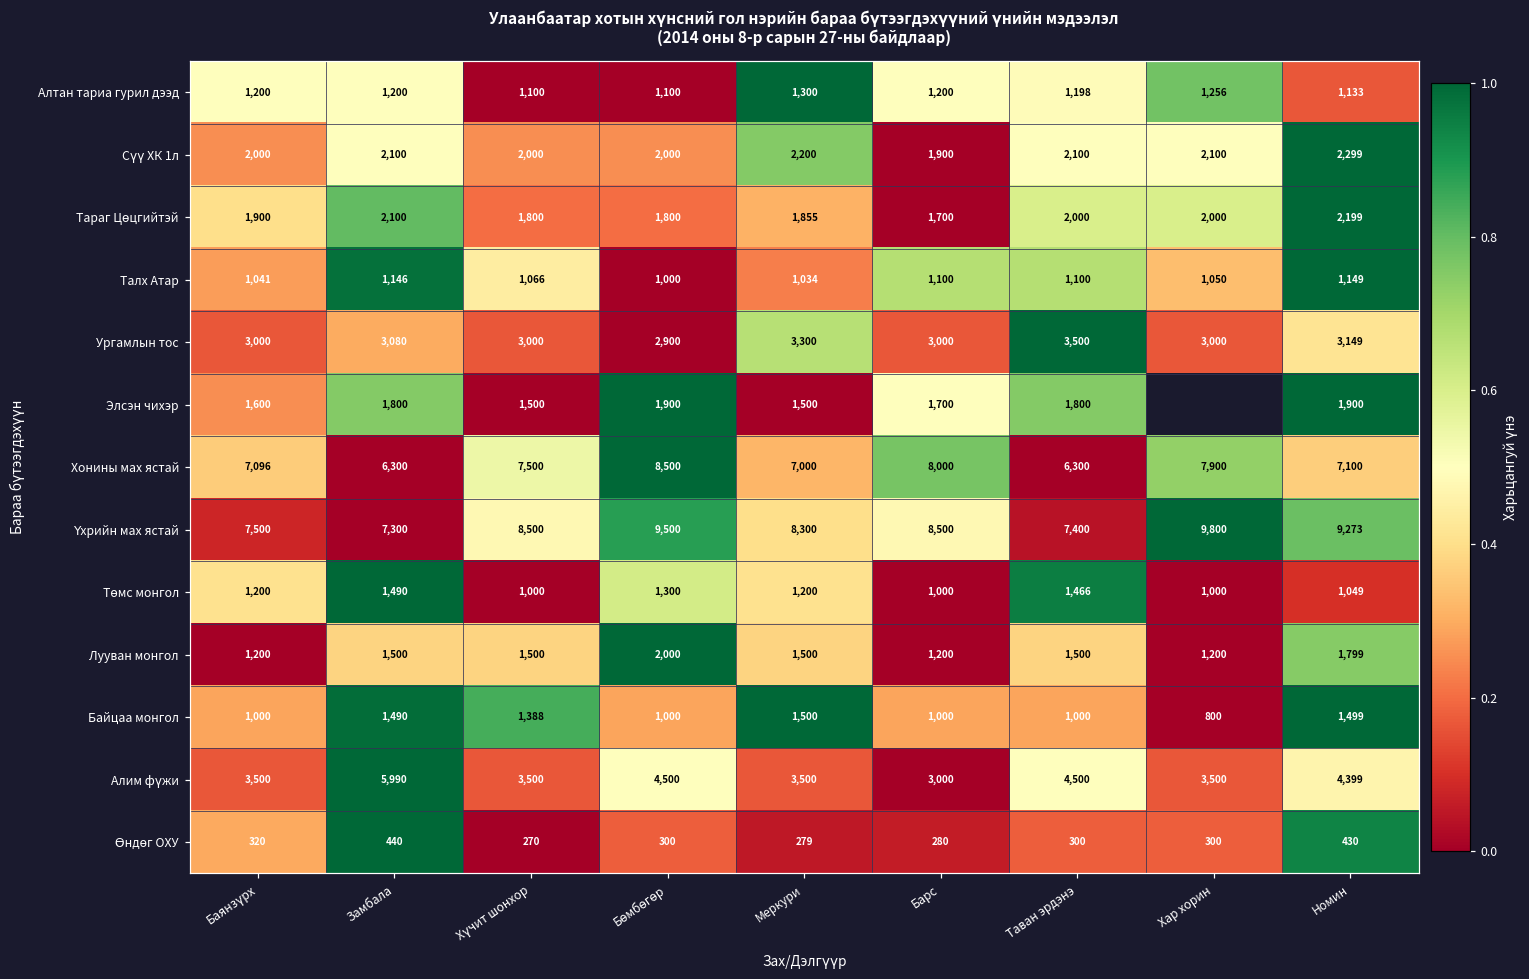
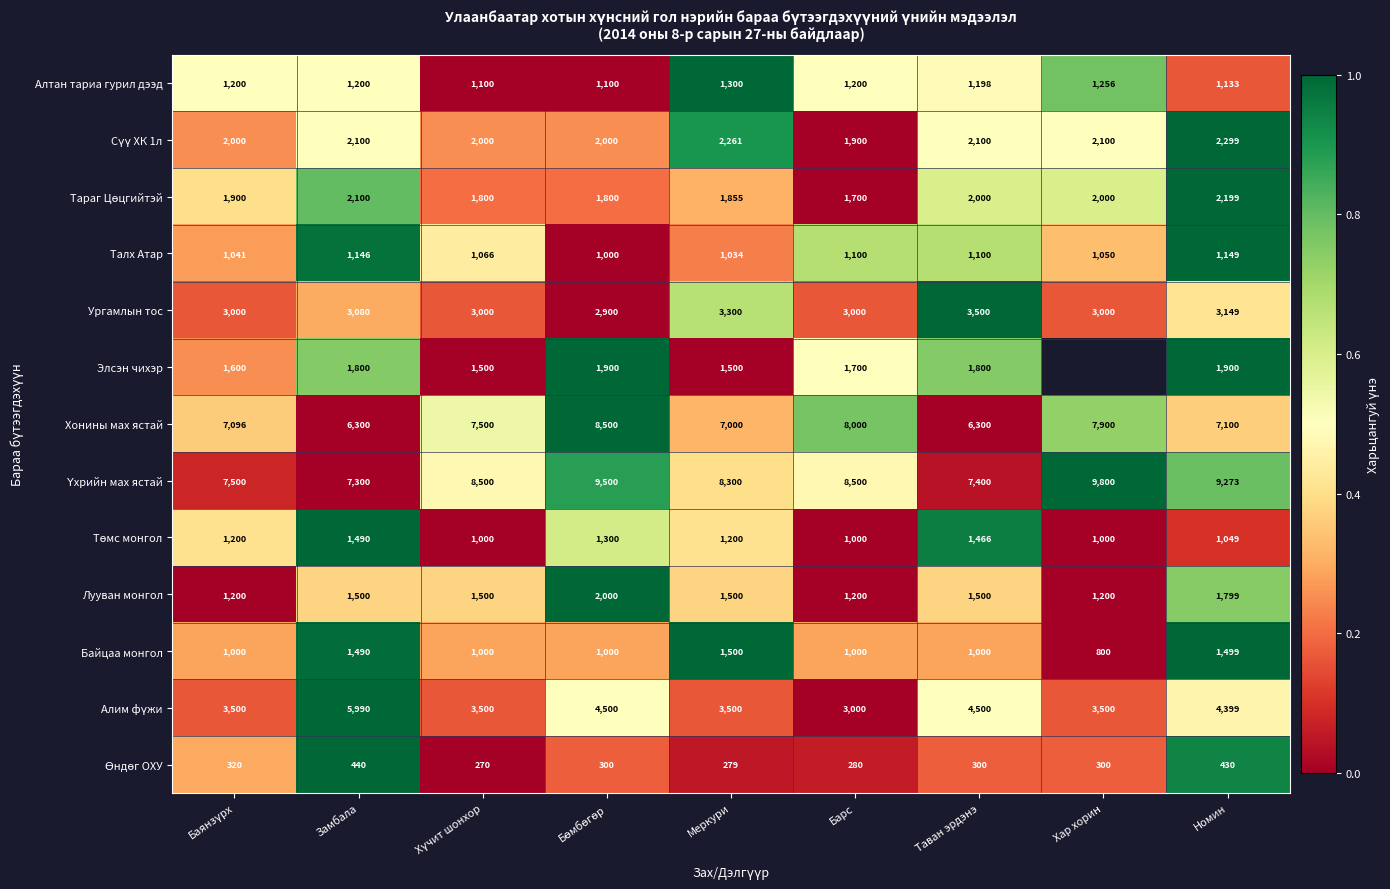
  {
    "Алтан тариа гурил дээд": {
      "Баянзүрх": "1,200",
      "Замбала": "1,200",
      "Хүчит шонхор": "1,100",
      "Бөмбөгөр": "1,100",
      "Меркури": "1,300",
      "Барс": "1,200",
      "Таван эрдэнэ": "1,198",
      "Хар хорин": "1,256",
      "Номин": "1,133"
    },
    "Сүү ХК 1л": {
      "Баянзүрх": "2,000",
      "Замбала": "2,100",
      "Хүчит шонхор": "2,000",
      "Бөмбөгөр": "2,000",
-     "Меркури": "2,200",
+     "Меркури": "2,261",
      "Барс": "1,900",
      "Таван эрдэнэ": "2,100",
      "Хар хорин": "2,100",
      "Номин": "2,299"
    },
    "Тараг Цөцгийтэй": {
      "Баянзүрх": "1,900",
      "Замбала": "2,100",
      "Хүчит шонхор": "1,800",
      "Бөмбөгөр": "1,800",
      "Меркури": "1,855",
      "Барс": "1,700",
      "Таван эрдэнэ": "2,000",
      "Хар хорин": "2,000",
      "Номин": "2,199"
    },
    "Талх Атар": {
      "Баянзүрх": "1,041",
      "Замбала": "1,146",
      "Хүчит шонхор": "1,066",
      "Бөмбөгөр": "1,000",
      "Меркури": "1,034",
      "Барс": "1,100",
      "Таван эрдэнэ": "1,100",
      "Хар хорин": "1,050",
      "Номин": "1,149"
    },
    "Ургамлын тос": {
      "Баянзүрх": "3,000",
      "Замбала": "3,080",
      "Хүчит шонхор": "3,000",
      "Бөмбөгөр": "2,900",
      "Меркури": "3,300",
      "Барс": "3,000",
      "Таван эрдэнэ": "3,500",
      "Хар хорин": "3,000",
      "Номин": "3,149"
    },
    "Элсэн чихэр": {
      "Баянзүрх": "1,600",
      "Замбала": "1,800",
      "Хүчит шонхор": "1,500",
      "Бөмбөгөр": "1,900",
      "Меркури": "1,500",
      "Барс": "1,700",
      "Таван эрдэнэ": "1,800",
      "Номин": "1,900"
    },
    "Хонины мах ястай": {
      "Баянзүрх": "7,096",
      "Замбала": "6,300",
      "Хүчит шонхор": "7,500",
      "Бөмбөгөр": "8,500",
      "Меркури": "7,000",
      "Барс": "8,000",
      "Таван эрдэнэ": "6,300",
      "Хар хорин": "7,900",
      "Номин": "7,100"
    },
    "Үхрийн мах ястай": {
      "Баянзүрх": "7,500",
      "Замбала": "7,300",
      "Хүчит шонхор": "8,500",
      "Бөмбөгөр": "9,500",
      "Меркури": "8,300",
      "Барс": "8,500",
      "Таван эрдэнэ": "7,400",
      "Хар хорин": "9,800",
      "Номин": "9,273"
    },
    "Төмс монгол": {
      "Баянзүрх": "1,200",
      "Замбала": "1,490",
      "Хүчит шонхор": "1,000",
      "Бөмбөгөр": "1,300",
      "Меркури": "1,200",
      "Барс": "1,000",
      "Таван эрдэнэ": "1,466",
      "Хар хорин": "1,000",
      "Номин": "1,049"
    },
    "Лууван монгол": {
      "Баянзүрх": "1,200",
      "Замбала": "1,500",
      "Хүчит шонхор": "1,500",
      "Бөмбөгөр": "2,000",
      "Меркури": "1,500",
      "Барс": "1,200",
      "Таван эрдэнэ": "1,500",
      "Хар хорин": "1,200",
      "Номин": "1,799"
    },
    "Байцаа монгол": {
      "Баянзүрх": "1,000",
      "Замбала": "1,490",
-     "Хүчит шонхор": "1,388",
+     "Хүчит шонхор": "1,000",
      "Бөмбөгөр": "1,000",
      "Меркури": "1,500",
      "Барс": "1,000",
      "Таван эрдэнэ": "1,000",
      "Хар хорин": "800",
      "Номин": "1,499"
    },
    "Алим фүжи": {
      "Баянзүрх": "3,500",
      "Замбала": "5,990",
      "Хүчит шонхор": "3,500",
      "Бөмбөгөр": "4,500",
      "Меркури": "3,500",
      "Барс": "3,000",
      "Таван эрдэнэ": "4,500",
      "Хар хорин": "3,500",
      "Номин": "4,399"
    },
    "Өндөг ОХУ": {
      "Баянзүрх": "320",
      "Замбала": "440",
      "Хүчит шонхор": "270",
      "Бөмбөгөр": "300",
      "Меркури": "279",
      "Барс": "280",
      "Таван эрдэнэ": "300",
      "Хар хорин": "300",
      "Номин": "430"
    }
  }
